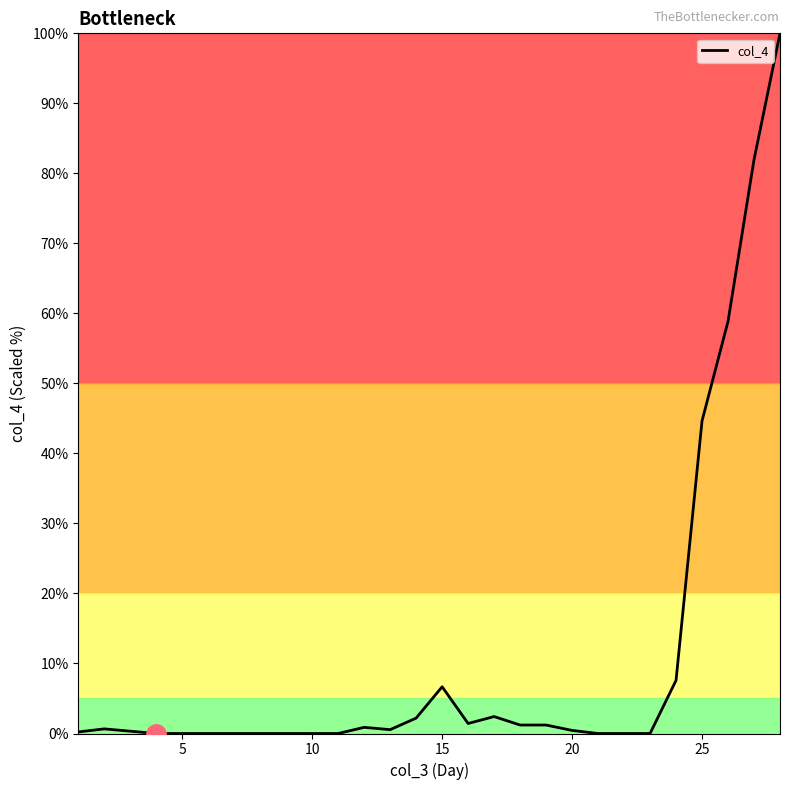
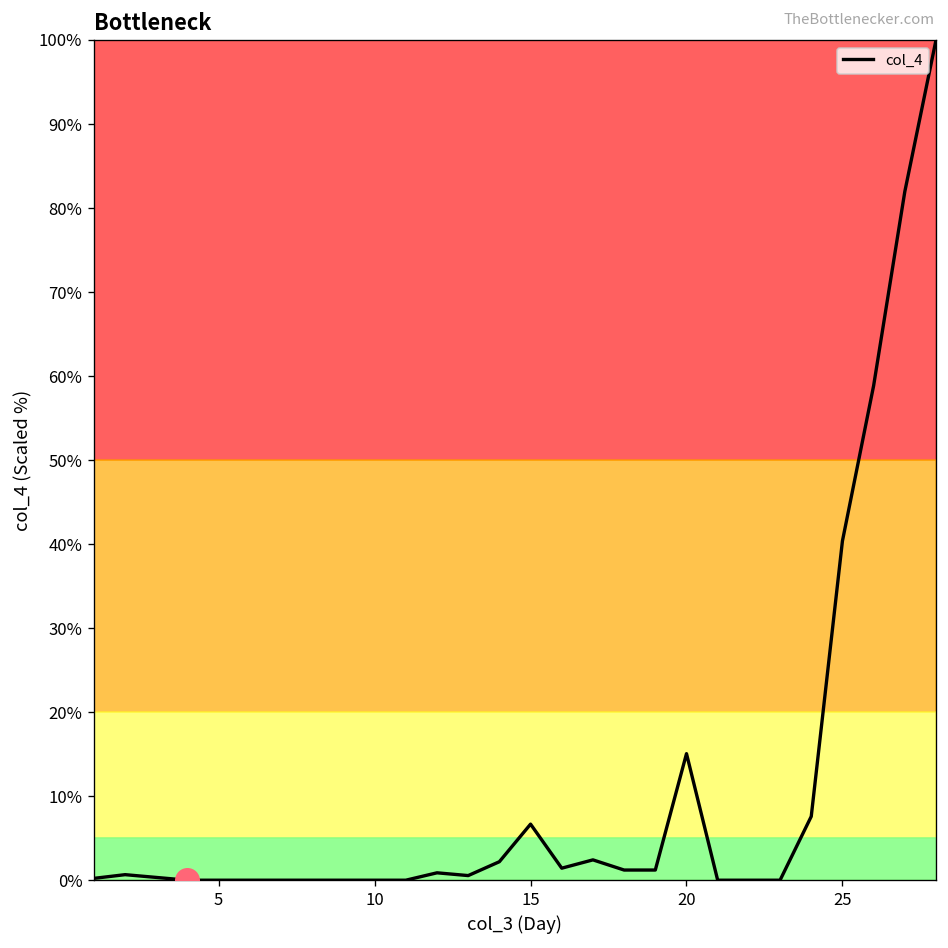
  {
    "col_4": {
      "5": "0%",
      "10": "0%",
      "15": "7%",
-     "20": "0%",
-     "25": "45%"
+     "20": "15%",
+     "25": "40%"
    }
  }
